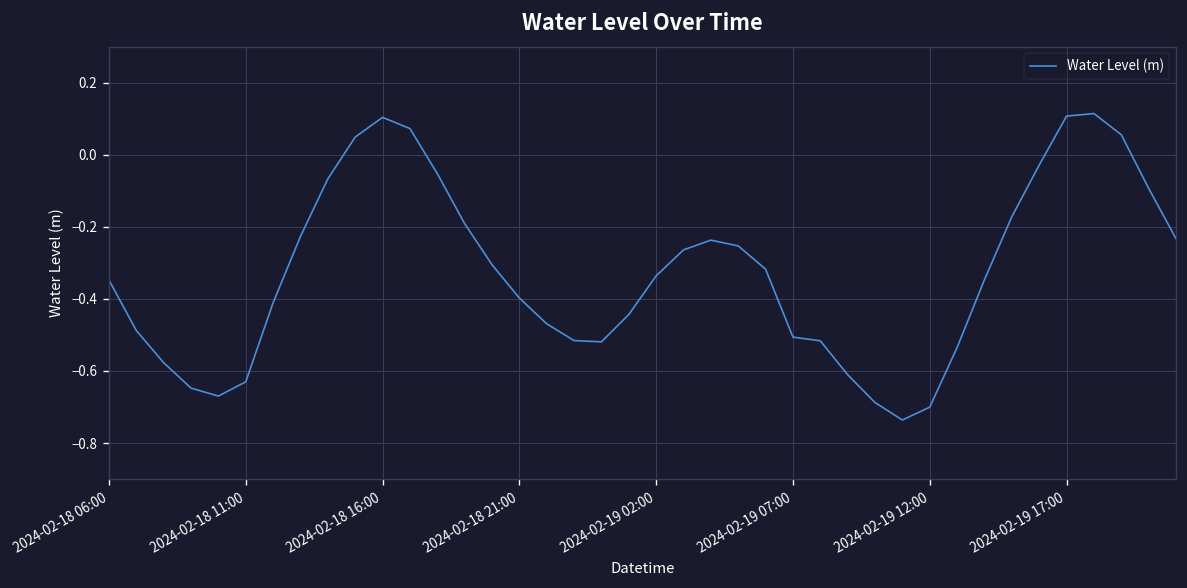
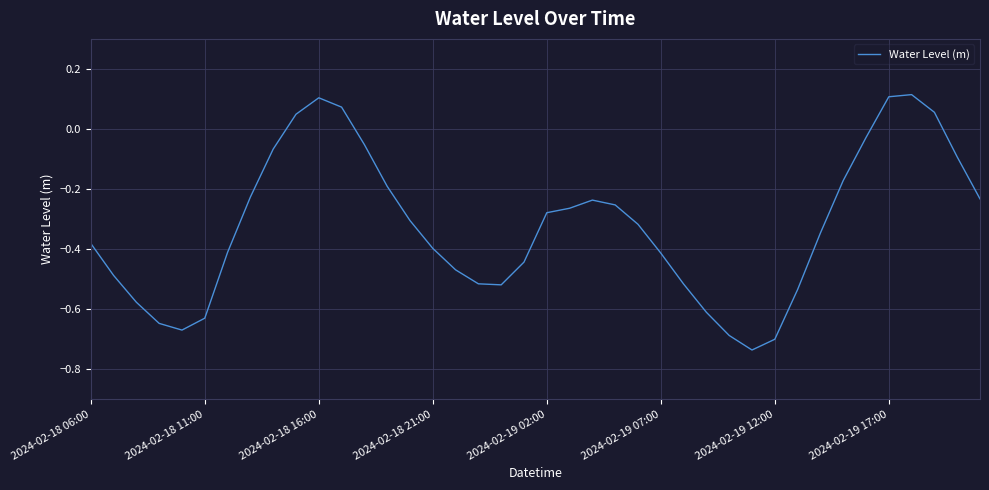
  {
-   "2024-02-18 06:00": -0.35,
+   "2024-02-18 06:00": -0.38,
    "2024-02-18 11:00": -0.63,
    "2024-02-18 16:00": 0.10,
    "2024-02-18 21:00": -0.40,
-   "2024-02-19 02:00": -0.34,
-   "2024-02-19 07:00": -0.51,
+   "2024-02-19 02:00": -0.28,
+   "2024-02-19 07:00": -0.41,
    "2024-02-19 12:00": -0.70,
    "2024-02-19 17:00": 0.11
  }
